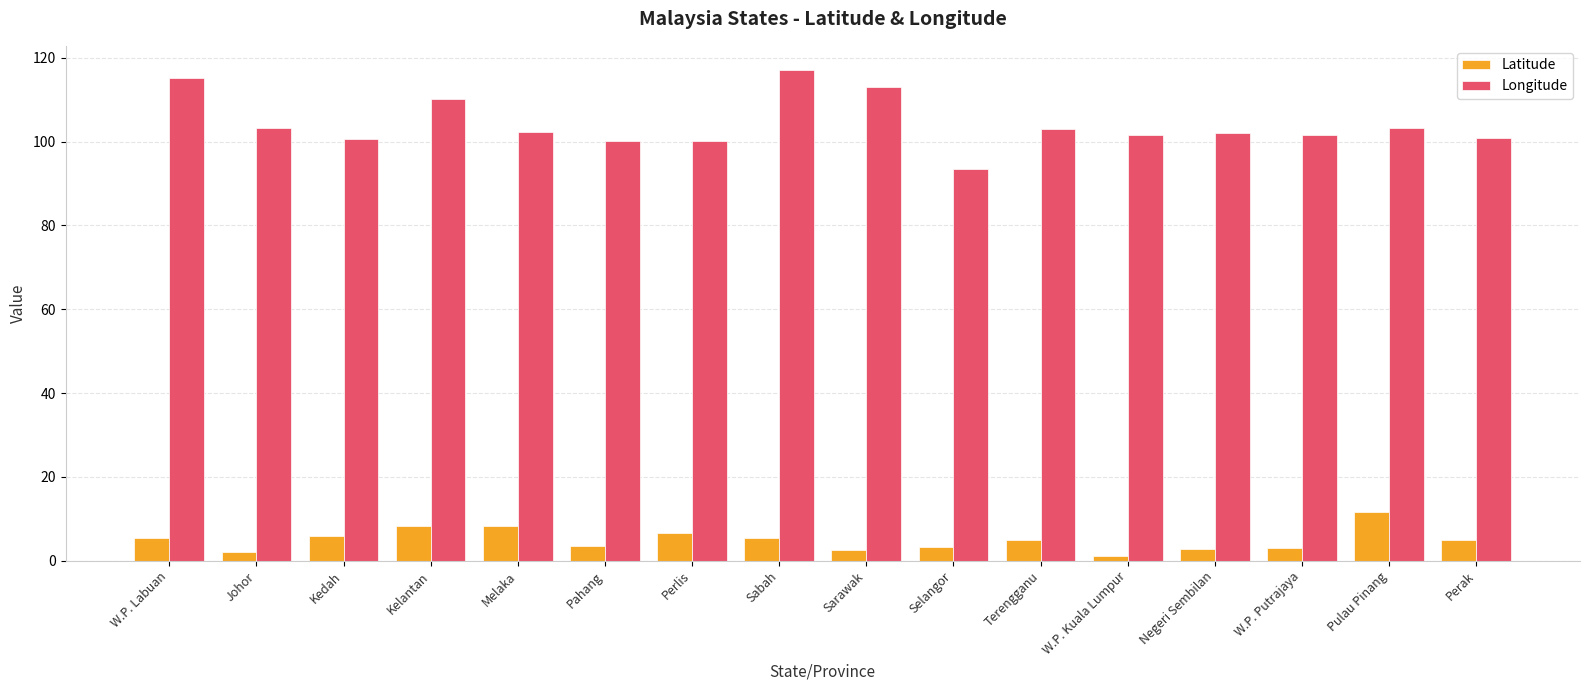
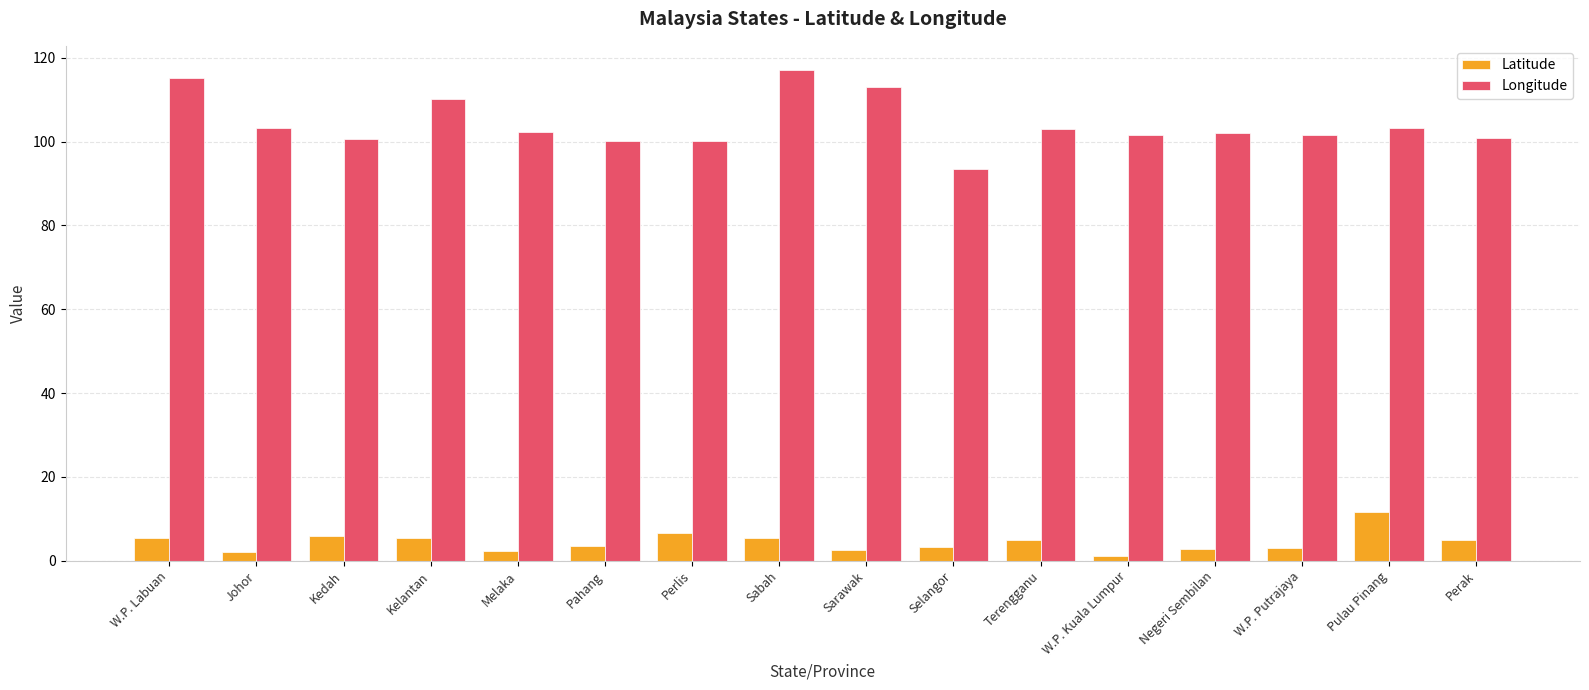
  {
    "Latitude": {
      "W.P. Labuan": 5,
      "Johor": 2,
      "Kedah": 6,
-     "Kelantan": 8,
-     "Melaka": 8,
+     "Kelantan": 5,
+     "Melaka": 2,
      "Pahang": 4,
      "Perlis": 6,
      "Sabah": 5,
      "Sarawak": 3,
      "Selangor": 3,
      "Terengganu": 5,
      "W.P. Kuala Lumpur": 1,
      "Negeri Sembilan": 3,
      "W.P. Putrajaya": 3,
      "Pulau Pinang": 12,
      "Perak": 5
    },
    "Longitude": {
      "W.P. Labuan": 115,
      "Johor": 103,
      "Kedah": 101,
      "Kelantan": 110,
      "Melaka": 102,
      "Pahang": 100,
      "Perlis": 100,
      "Sabah": 117,
      "Sarawak": 113,
      "Selangor": 94,
      "Terengganu": 103,
      "W.P. Kuala Lumpur": 102,
      "Negeri Sembilan": 102,
      "W.P. Putrajaya": 102,
      "Pulau Pinang": 103,
      "Perak": 101
    }
  }
